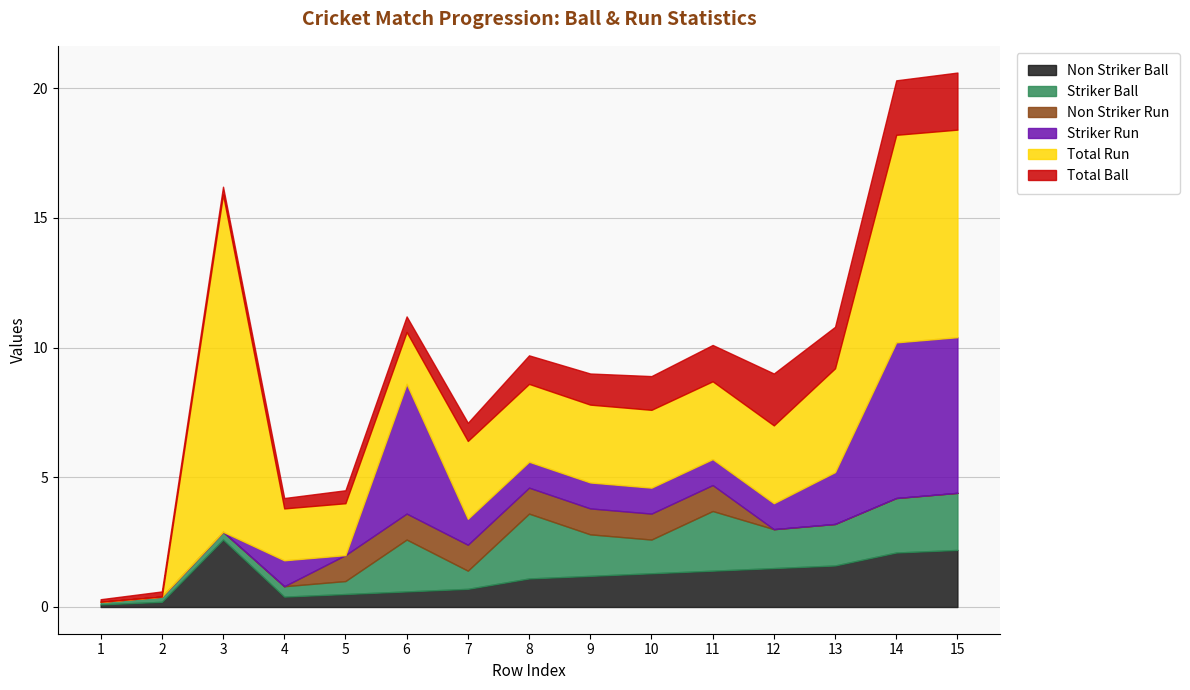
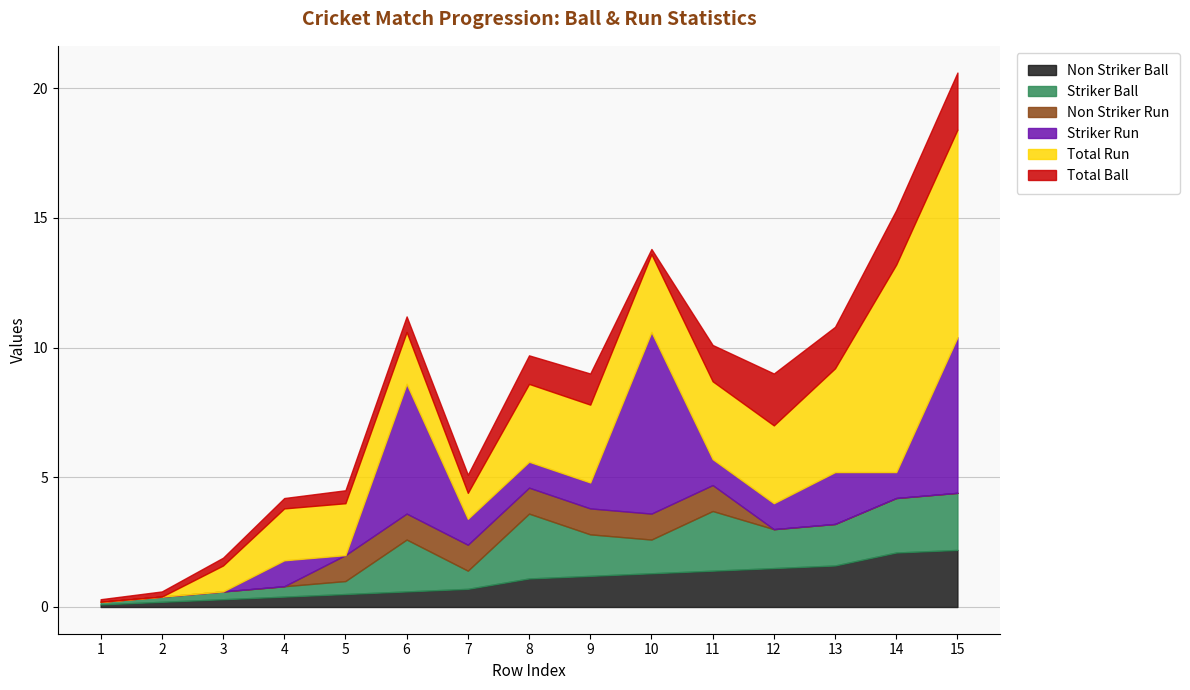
  {
    "Non Striker Ball": {
      "1": 0.1,
      "2": 0.2,
-     "3": 2.6,
+     "3": 0.3,
      "4": 0.4,
      "5": 0.5,
      "6": 0.6,
      "7": 0.7,
      "8": 1.1,
      "9": 1.2,
      "10": 1.3,
      "11": 1.4,
      "12": 1.5,
      "13": 1.6,
      "14": 2.1,
      "15": 2.2
    },
    "Striker Ball": {
      "5": 0.5,
      "6": 2.0,
      "7": 0.7,
      "8": 2.5,
      "9": 1.6,
      "10": 1.3,
      "11": 2.3
    },
    "Non Striker Run": {
      "6": 1.0,
      "7": 1.0,
      "8": 1.0,
      "9": 1.0,
      "10": 1.0,
      "11": 1.0
    },
    "Striker Run": {
      "4": 1,
      "6": 5,
      "7": 1,
      "8": 1,
      "9": 1,
-     "10": 1,
+     "10": 7,
      "11": 1,
      "12": 1,
      "13": 2,
-     "14": 6,
+     "14": 1,
      "15": 6
    },
    "Total Run": {
-     "3": 13,
+     "3": 1,
      "4": 2,
      "5": 2,
      "6": 2,
-     "7": 3,
+     "7": 1,
      "8": 3,
      "9": 3,
      "10": 3,
      "11": 3,
      "12": 3,
      "13": 4,
      "14": 8,
      "15": 8
    },
    "Total Ball": {
      "1": 0.1,
      "2": 0.2,
      "3": 0.3,
      "4": 0.4,
      "5": 0.5,
      "6": 0.6,
      "7": 0.7,
      "8": 1.1,
      "9": 1.2,
-     "10": 1.3,
+     "10": 0.2,
      "11": 1.4,
      "12": 2.0,
      "13": 1.6,
      "14": 2.1,
      "15": 2.2
    }
  }
